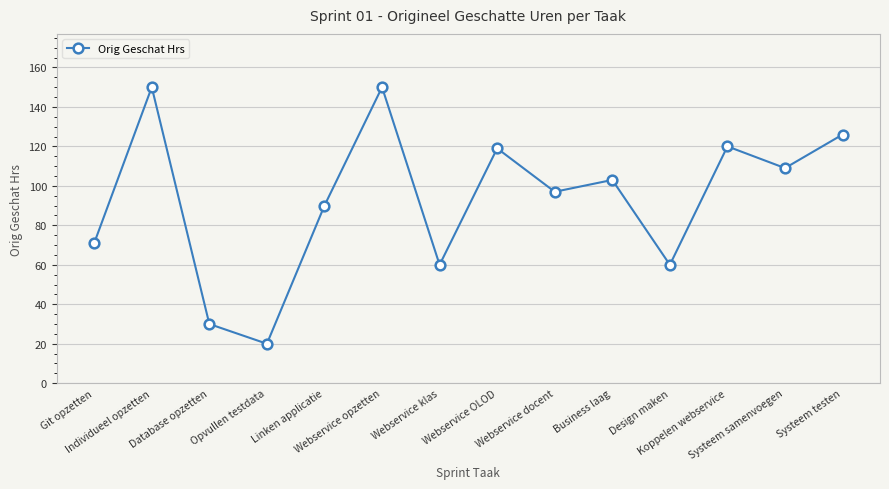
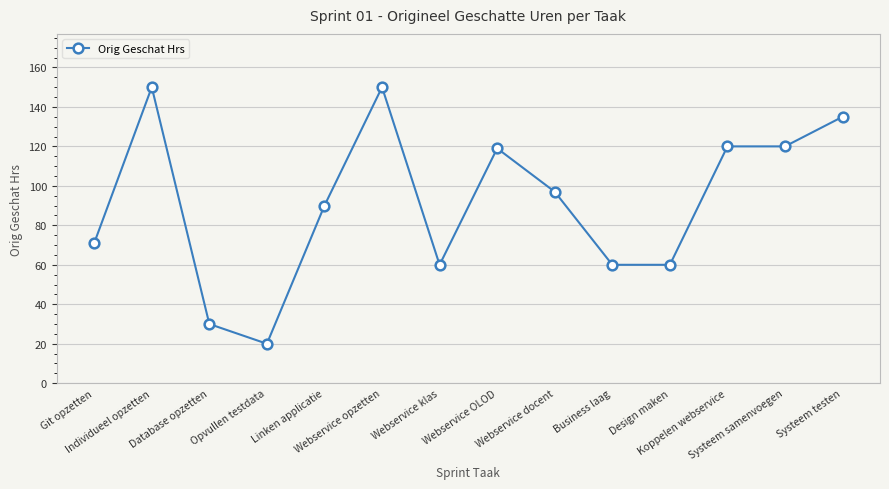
  {
    "Git opzetten": 71,
    "Individueel opzetten": 150,
    "Database opzetten": 30,
    "Opvullen testdata": 20,
    "Linken applicatie": 90,
    "Webservice opzetten": 150,
    "Webservice klas": 60,
    "Webservice OLOD": 119,
    "Webservice docent": 97,
-   "Business laag": 103,
+   "Business laag": 60,
    "Design maken": 60,
    "Koppelen webservice": 120,
-   "Systeem samenvoegen": 109,
-   "Systeem testen": 126
+   "Systeem samenvoegen": 120,
+   "Systeem testen": 135
  }
